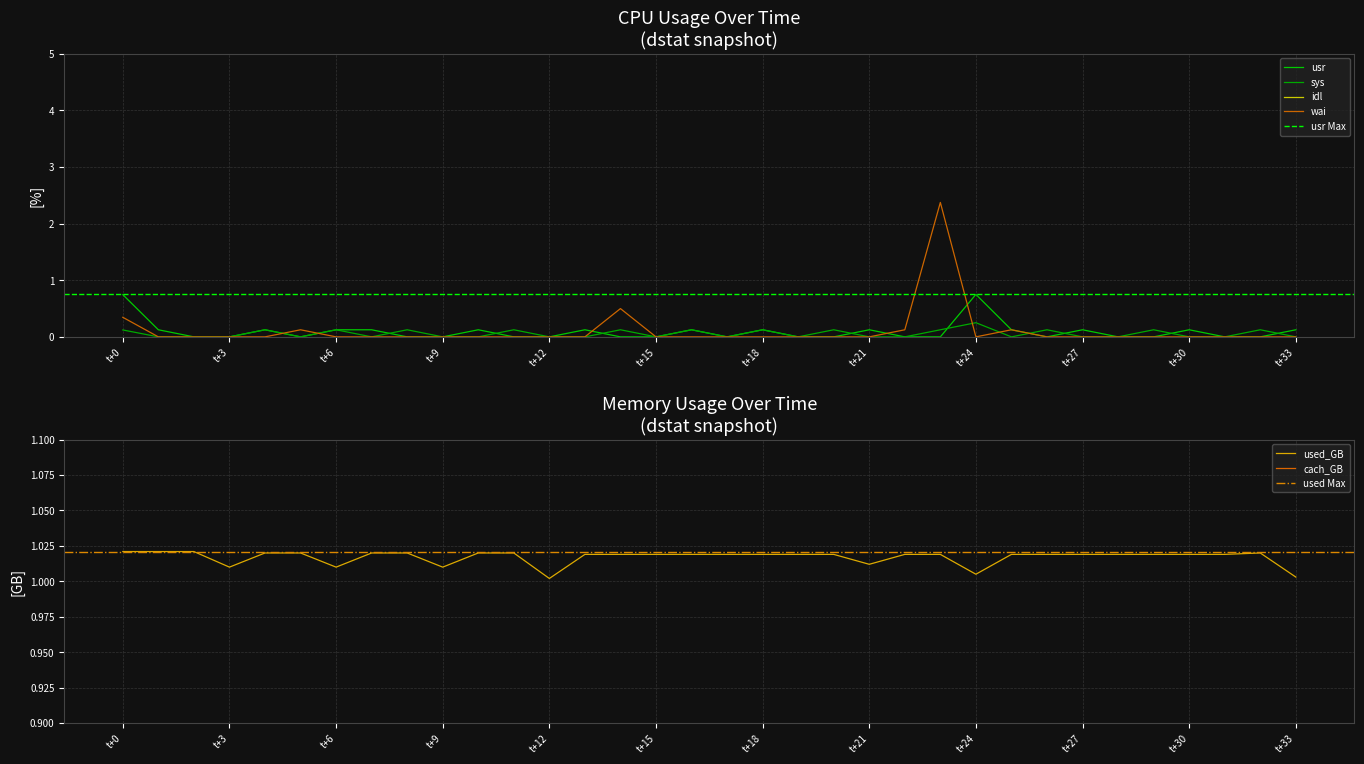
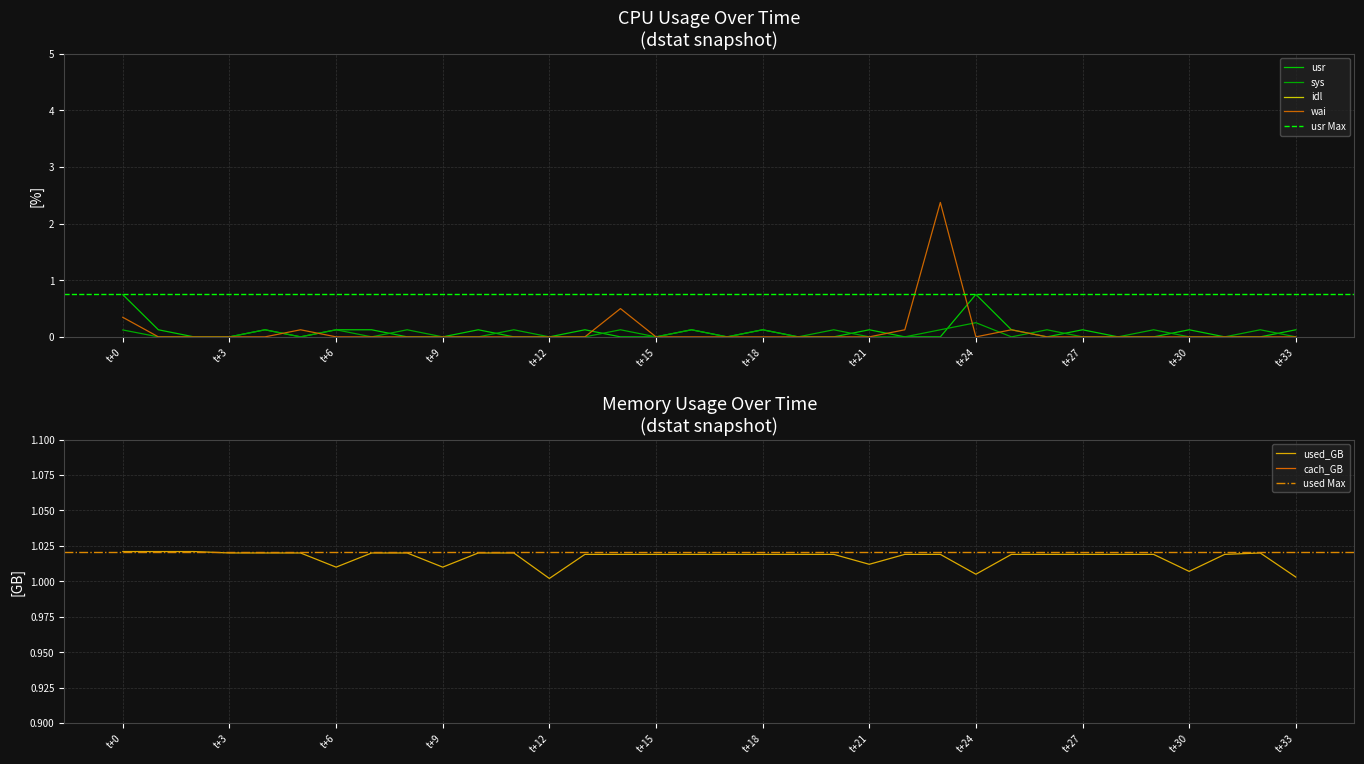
  {
    "CPU Usage Over Time (dstat snapshot)": {
      "wai": {
        "t+0": 0.3,
        "t+6": 0.0,
        "t+18": 0.0,
        "t+24": 0.0
      }
    },
    "Memory Usage Over Time (dstat snapshot)": {
      "used_GB": {
        "t+0": 1.021,
-       "t+3": 1.01,
+       "t+3": 1.02,
        "t+6": 1.010,
        "t+9": 1.010,
        "t+12": 1.002,
        "t+15": 1.019,
        "t+18": 1.019,
        "t+21": 1.012,
        "t+24": 1.005,
        "t+27": 1.019,
-       "t+30": 1.019,
+       "t+30": 1.007,
        "t+33": 1.003
      }
    }
  }
